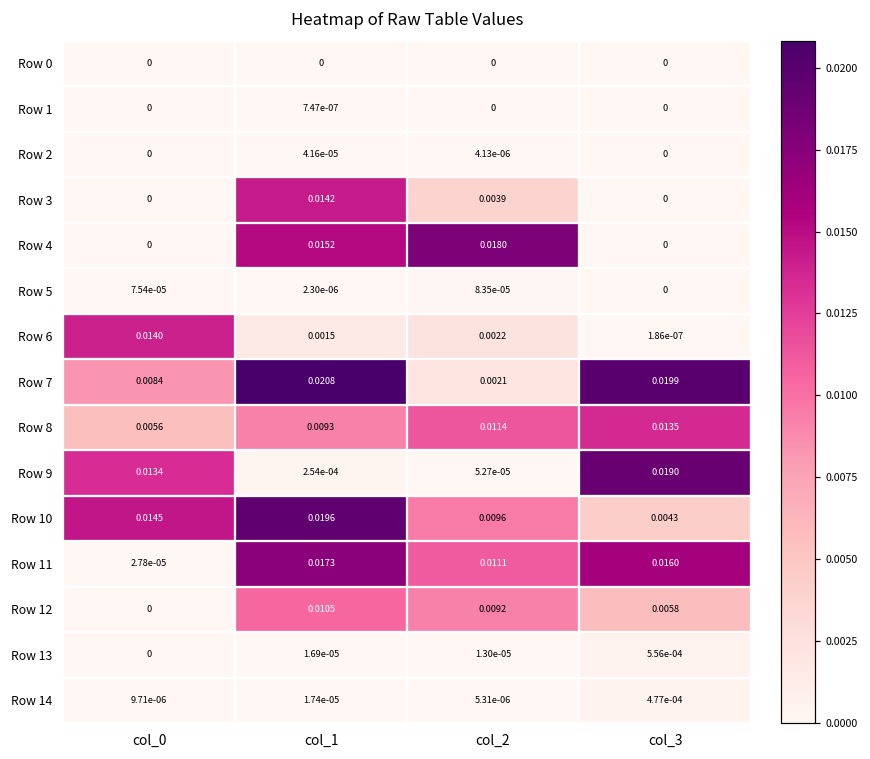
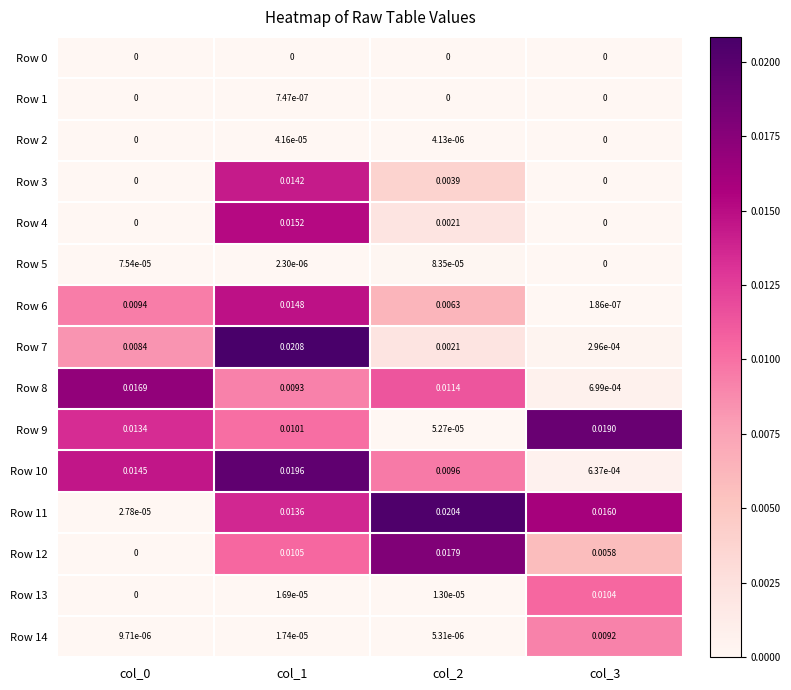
  {
    "Row 0": {
      "col_0": "0",
      "col_1": "0",
      "col_2": "0",
      "col_3": "0"
    },
    "Row 1": {
      "col_0": "0",
      "col_1": "7.47e-07",
      "col_2": "0",
      "col_3": "0"
    },
    "Row 2": {
      "col_0": "0",
      "col_1": "4.16e-05",
      "col_2": "4.13e-06",
      "col_3": "0"
    },
    "Row 3": {
      "col_0": "0",
      "col_1": "0.0142",
      "col_2": "0.0039",
      "col_3": "0"
    },
    "Row 4": {
      "col_0": "0",
      "col_1": "0.0152",
-     "col_2": "0.0180",
+     "col_2": "0.0021",
      "col_3": "0"
    },
    "Row 5": {
      "col_0": "7.54e-05",
      "col_1": "2.30e-06",
      "col_2": "8.35e-05",
      "col_3": "0"
    },
    "Row 6": {
-     "col_0": "0.0140",
-     "col_1": "0.0015",
-     "col_2": "0.0022",
+     "col_0": "0.0094",
+     "col_1": "0.0148",
+     "col_2": "0.0063",
      "col_3": "1.86e-07"
    },
    "Row 7": {
      "col_0": "0.0084",
      "col_1": "0.0208",
      "col_2": "0.0021",
-     "col_3": "0.0199"
+     "col_3": "2.96e-04"
    },
    "Row 8": {
-     "col_0": "0.0056",
+     "col_0": "0.0169",
      "col_1": "0.0093",
      "col_2": "0.0114",
-     "col_3": "0.0135"
+     "col_3": "6.99e-04"
    },
    "Row 9": {
      "col_0": "0.0134",
-     "col_1": "2.54e-04",
+     "col_1": "0.0101",
      "col_2": "5.27e-05",
      "col_3": "0.0190"
    },
    "Row 10": {
      "col_0": "0.0145",
      "col_1": "0.0196",
      "col_2": "0.0096",
-     "col_3": "0.0043"
+     "col_3": "6.37e-04"
    },
    "Row 11": {
      "col_0": "2.78e-05",
-     "col_1": "0.0173",
-     "col_2": "0.0111",
+     "col_1": "0.0136",
+     "col_2": "0.0204",
      "col_3": "0.0160"
    },
    "Row 12": {
      "col_0": "0",
      "col_1": "0.0105",
-     "col_2": "0.0092",
+     "col_2": "0.0179",
      "col_3": "0.0058"
    },
    "Row 13": {
      "col_0": "0",
      "col_1": "1.69e-05",
      "col_2": "1.30e-05",
-     "col_3": "5.56e-04"
+     "col_3": "0.0104"
    },
    "Row 14": {
      "col_0": "9.71e-06",
      "col_1": "1.74e-05",
      "col_2": "5.31e-06",
-     "col_3": "4.77e-04"
+     "col_3": "0.0092"
    }
  }
